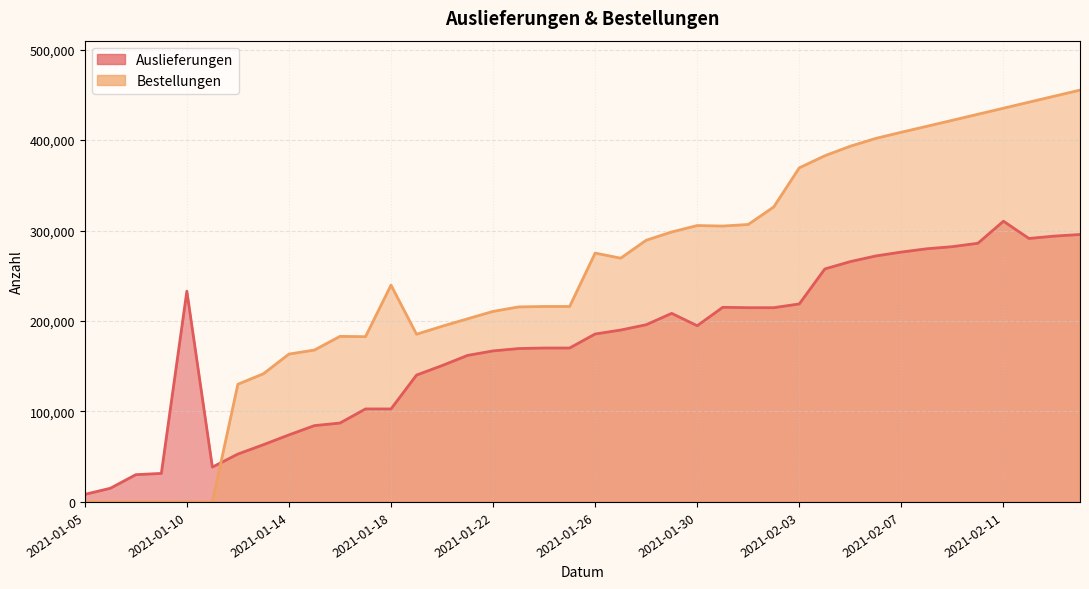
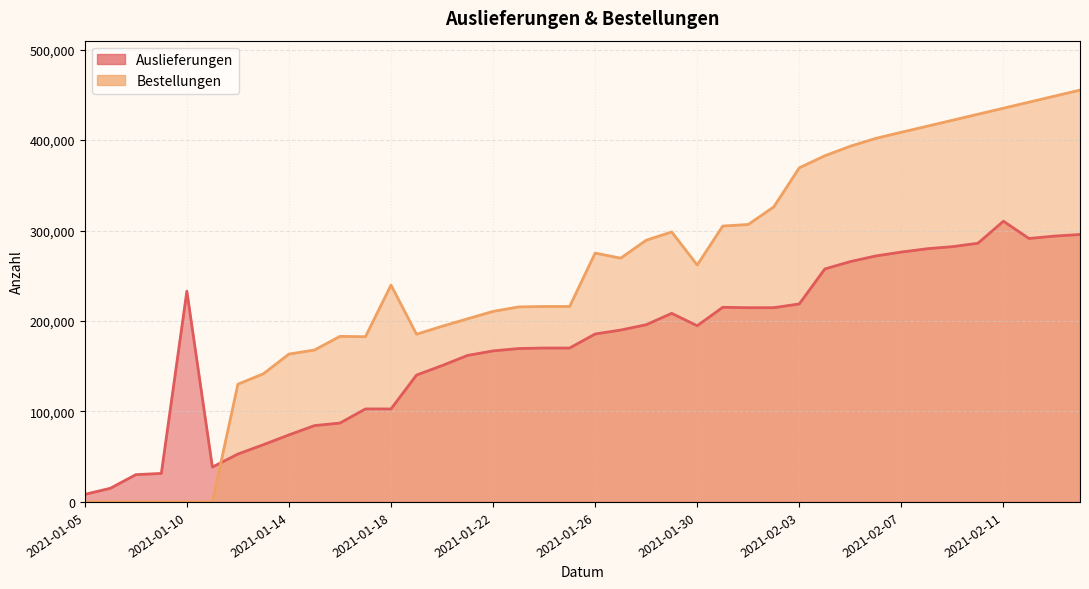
  {
    "Auslieferungen": {
      "2021-01-05": "10,000",
      "2021-01-10": "230,000",
      "2021-01-14": "70,000",
      "2021-01-18": "100,000",
      "2021-01-22": "170,000",
      "2021-01-26": "190,000",
      "2021-01-30": "190,000",
      "2021-02-03": "220,000",
      "2021-02-07": "280,000",
      "2021-02-11": "310,000"
    },
    "Bestellungen": {
      "2021-01-05": "0",
      "2021-01-10": "0",
      "2021-01-14": "160,000",
      "2021-01-18": "240,000",
      "2021-01-22": "210,000",
      "2021-01-26": "280,000",
-     "2021-01-30": "310,000",
+     "2021-01-30": "260,000",
      "2021-02-03": "370,000",
      "2021-02-07": "410,000",
      "2021-02-11": "440,000"
    }
  }
